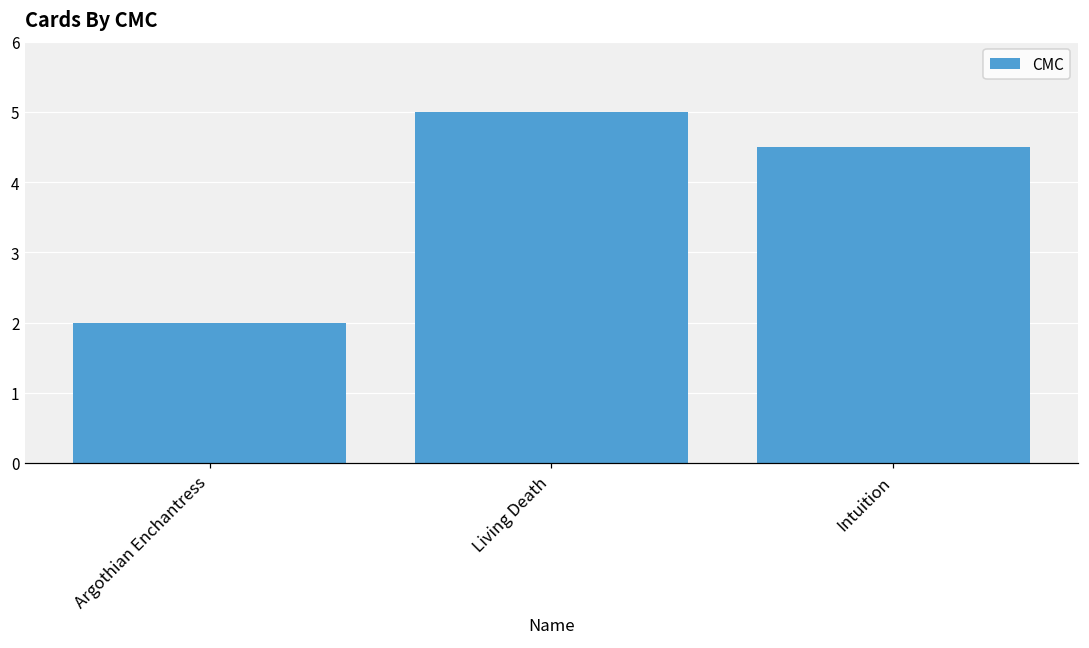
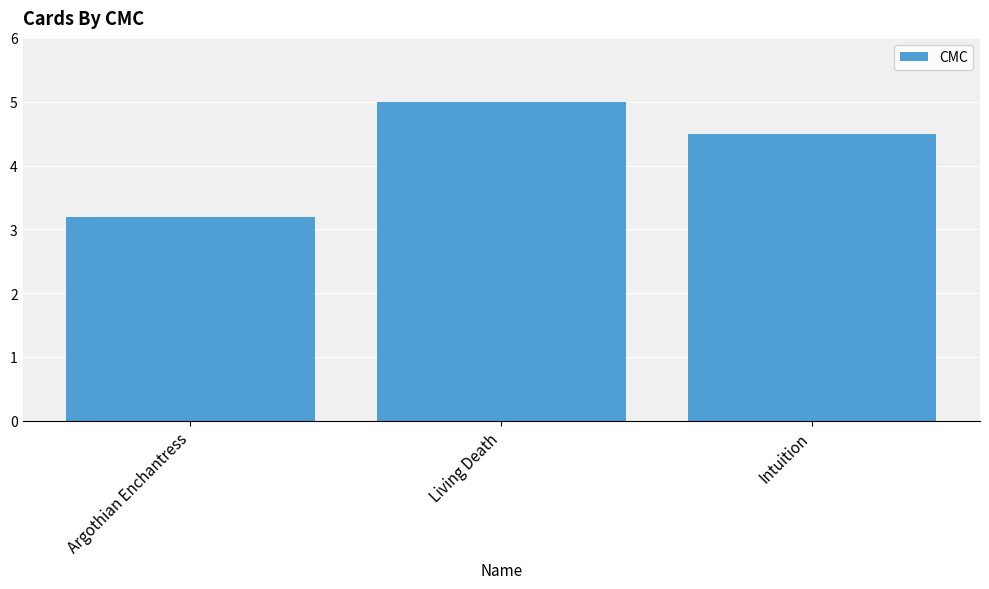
  {
-   "Argothian Enchantress": 2.0,
+   "Argothian Enchantress": 3.2,
    "Living Death": 5.0,
    "Intuition": 4.5
  }
